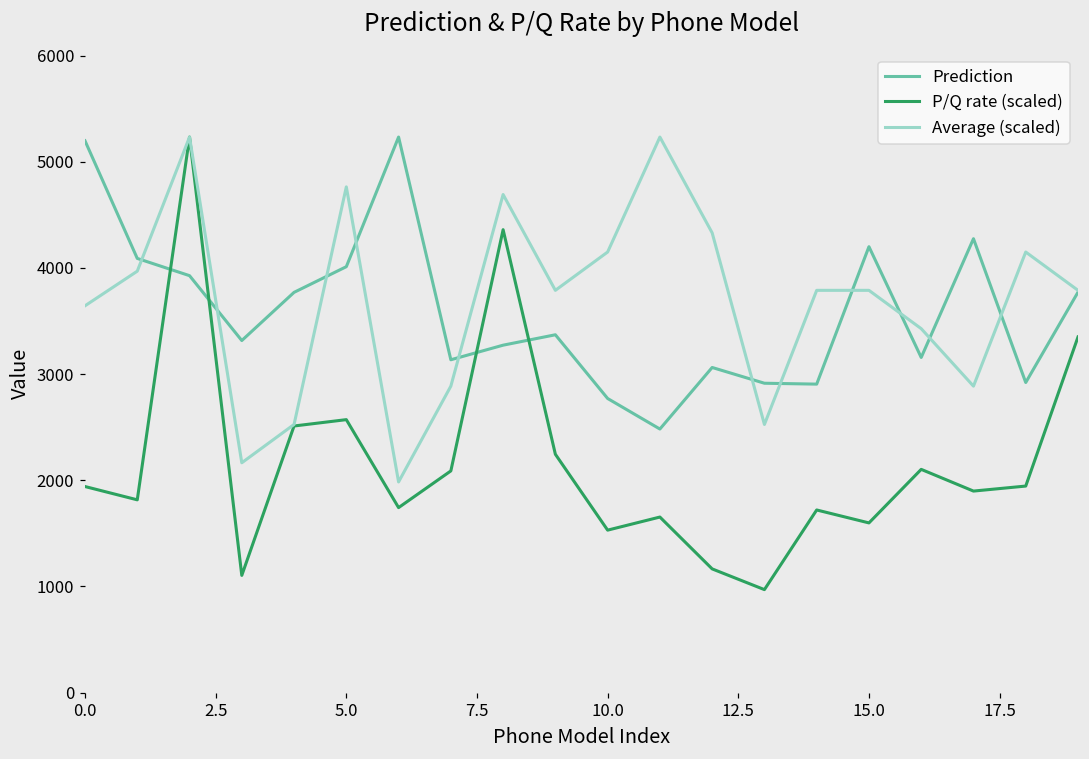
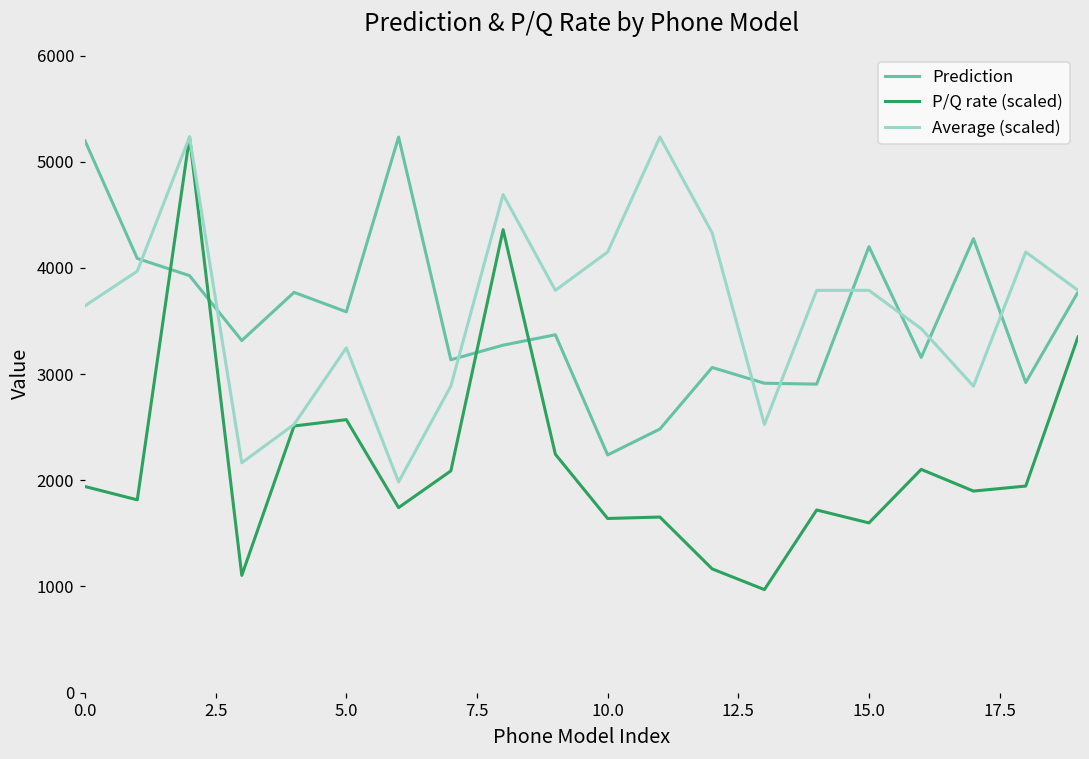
  {
    "Prediction": {
      "0.0": 5200,
-     "5.0": 4000,
-     "10.0": 2800,
+     "5.0": 3600,
+     "10.0": 2200,
      "15.0": 4200
    },
    "P/Q rate (scaled)": {
      "0.0": 1900,
      "5.0": 2600,
-     "10.0": 1500,
+     "10.0": 1600,
      "15.0": 1600
    },
    "Average (scaled)": {
      "0.0": 3600,
-     "5.0": 4800,
+     "5.0": 3200,
      "10.0": 4100,
      "15.0": 3800
    }
  }
